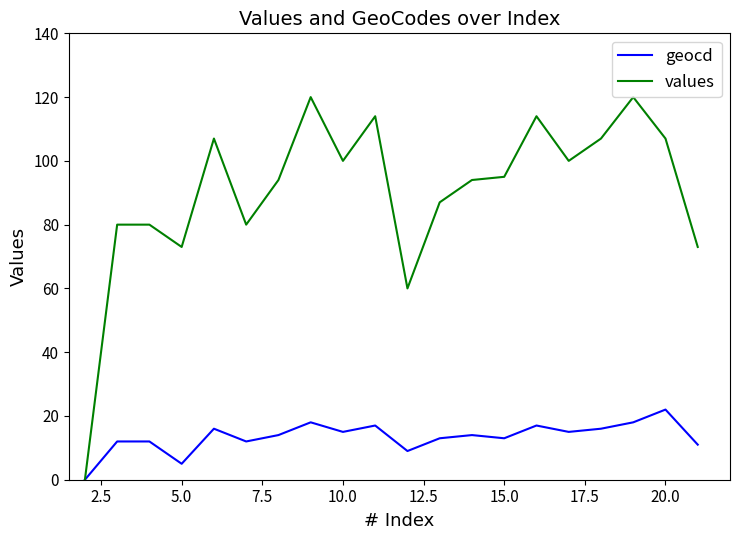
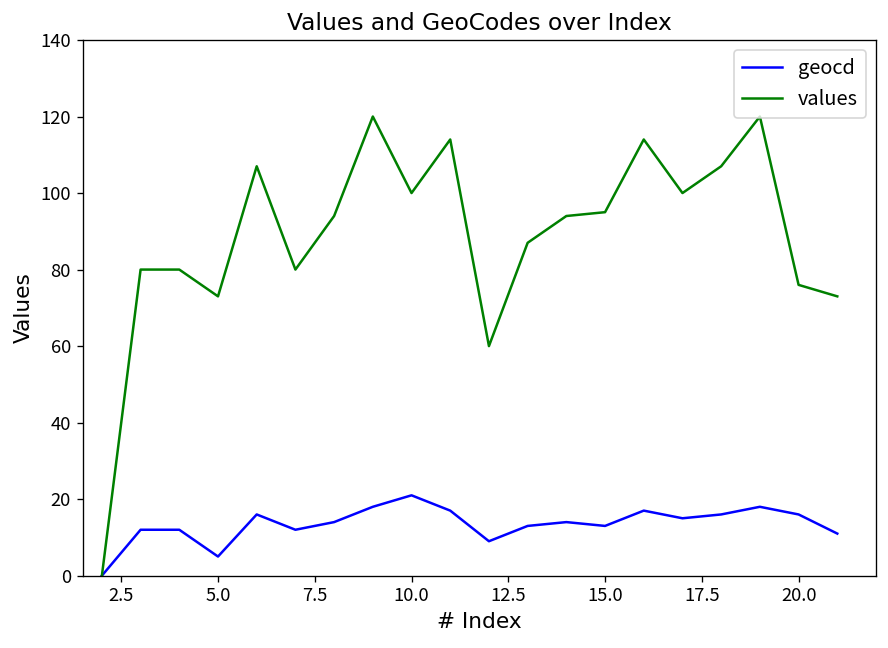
  {
    "geocd": {
      "5.0": 5,
-     "10.0": 15,
+     "10.0": 21,
      "15.0": 13,
-     "20.0": 22
+     "20.0": 16
    },
    "values": {
      "5.0": 73,
      "10.0": 100,
      "15.0": 95,
-     "20.0": 107
+     "20.0": 76
    }
  }
